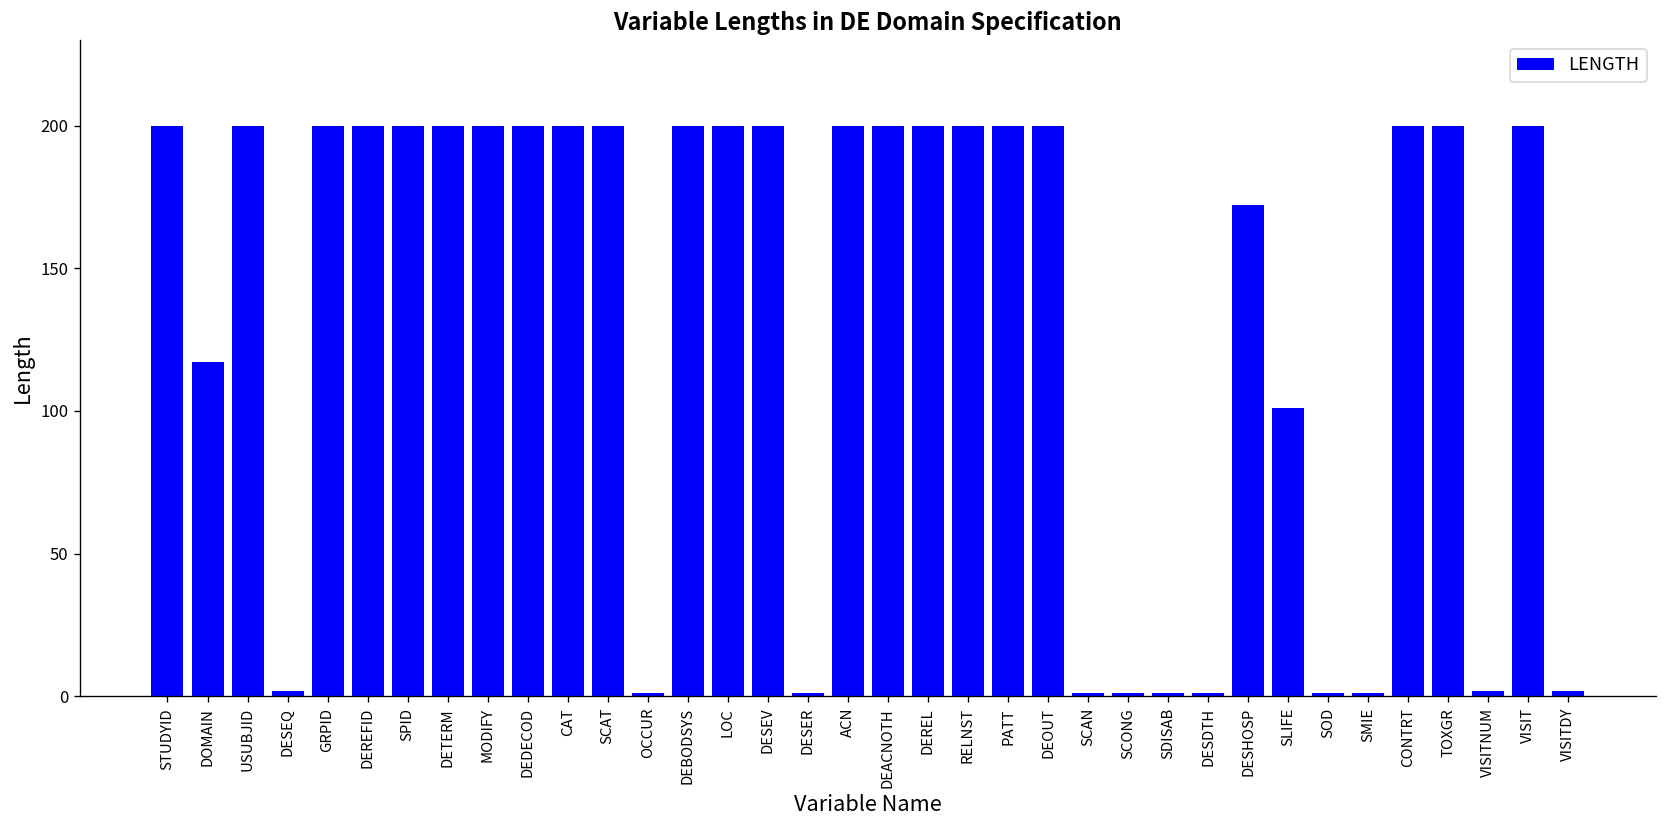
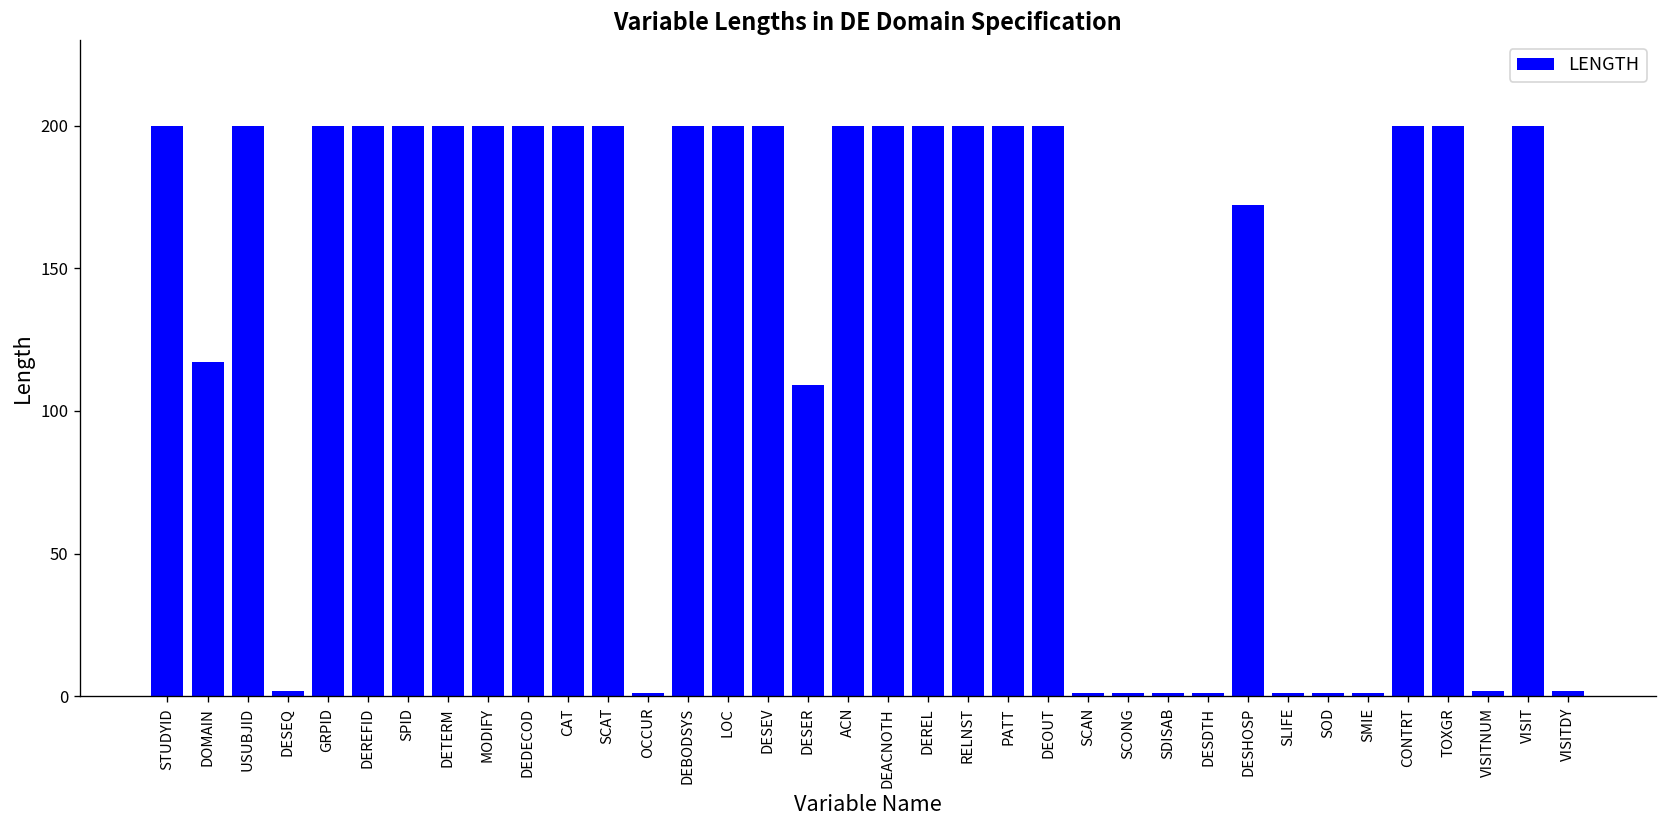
  {
    "STUDYID": 200,
    "DOMAIN": 117,
    "USUBJID": 200,
    "DESEQ": 2,
    "GRPID": 200,
    "DEREFID": 200,
    "SPID": 200,
    "DETERM": 200,
    "MODIFY": 200,
    "DEDECOD": 200,
    "CAT": 200,
    "SCAT": 200,
    "DEBODSYS": 200,
    "LOC": 200,
    "DESEV": 200,
-   "DESER": 1,
+   "DESER": 109,
    "ACN": 200,
    "DEACNOTH": 200,
    "DEREL": 200,
    "RELNST": 200,
    "PATT": 200,
    "DEOUT": 200,
    "DESHOSP": 172,
-   "SLIFE": 101,
+   "SLIFE": 1,
    "CONTRT": 200,
    "TOXGR": 200,
    "VISITNUM": 2,
    "VISIT": 200,
    "VISITDY": 2
  }
